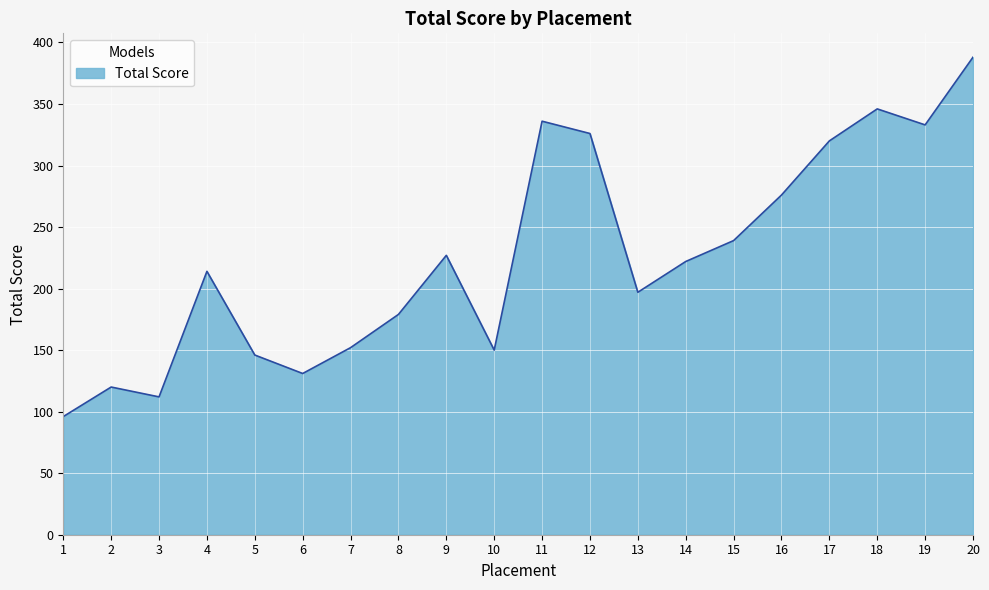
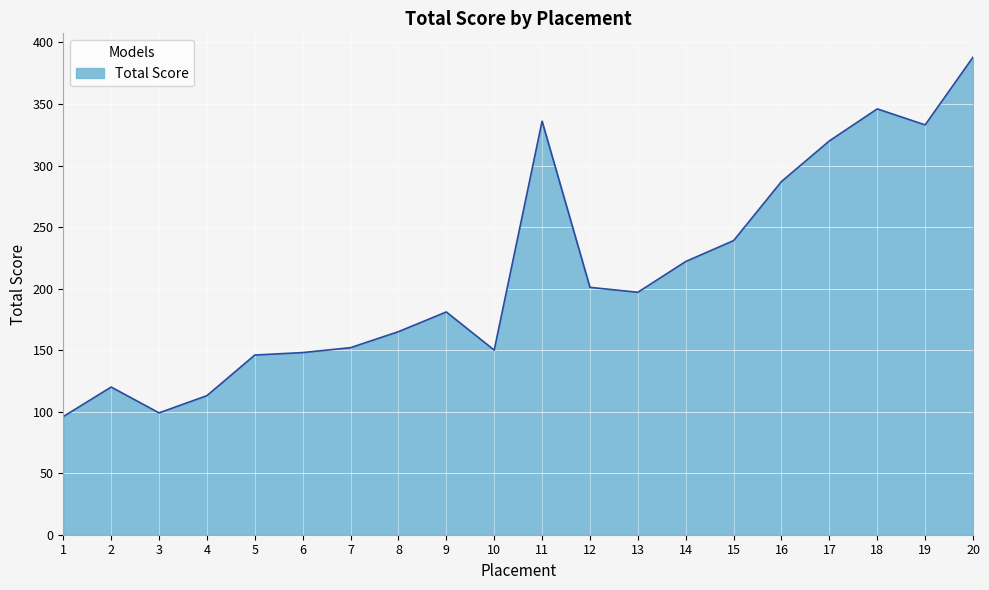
  {
    "1": 96,
    "2": 120,
-   "3": 112,
-   "4": 214,
+   "3": 99,
+   "4": 113,
    "5": 146,
-   "6": 131,
+   "6": 148,
    "7": 152,
-   "8": 179,
-   "9": 227,
+   "8": 165,
+   "9": 181,
    "10": 150,
    "11": 336,
-   "12": 326,
+   "12": 201,
    "13": 197,
    "14": 222,
    "15": 239,
-   "16": 276,
+   "16": 287,
    "17": 320,
    "18": 346,
    "19": 333,
    "20": 388
  }
